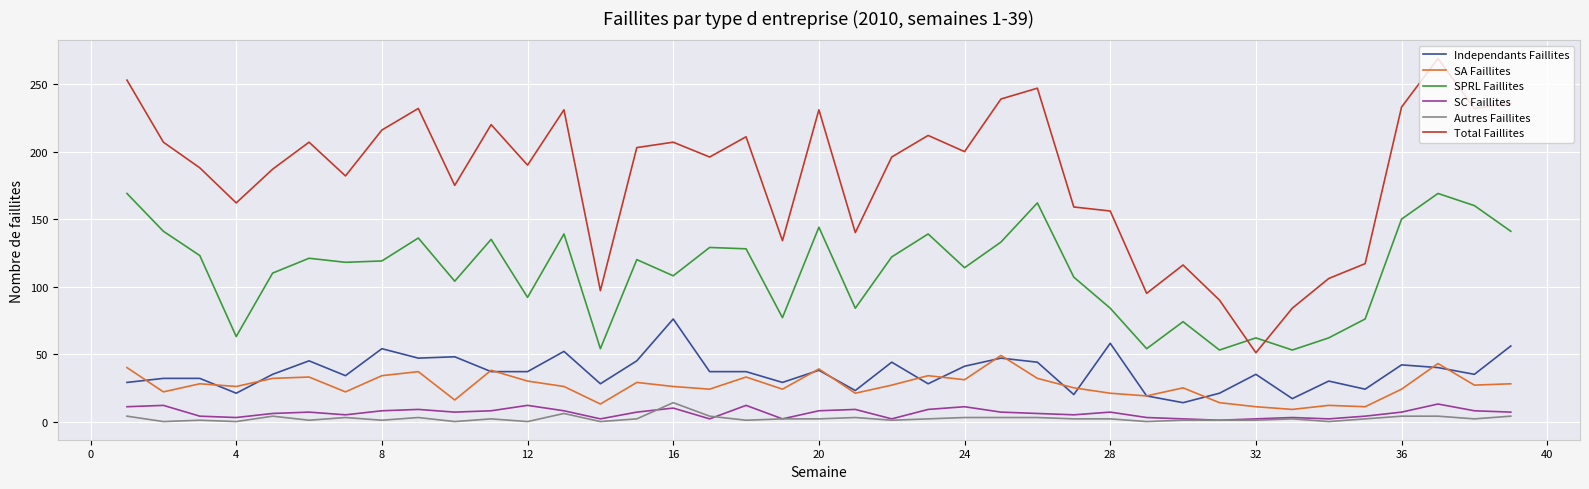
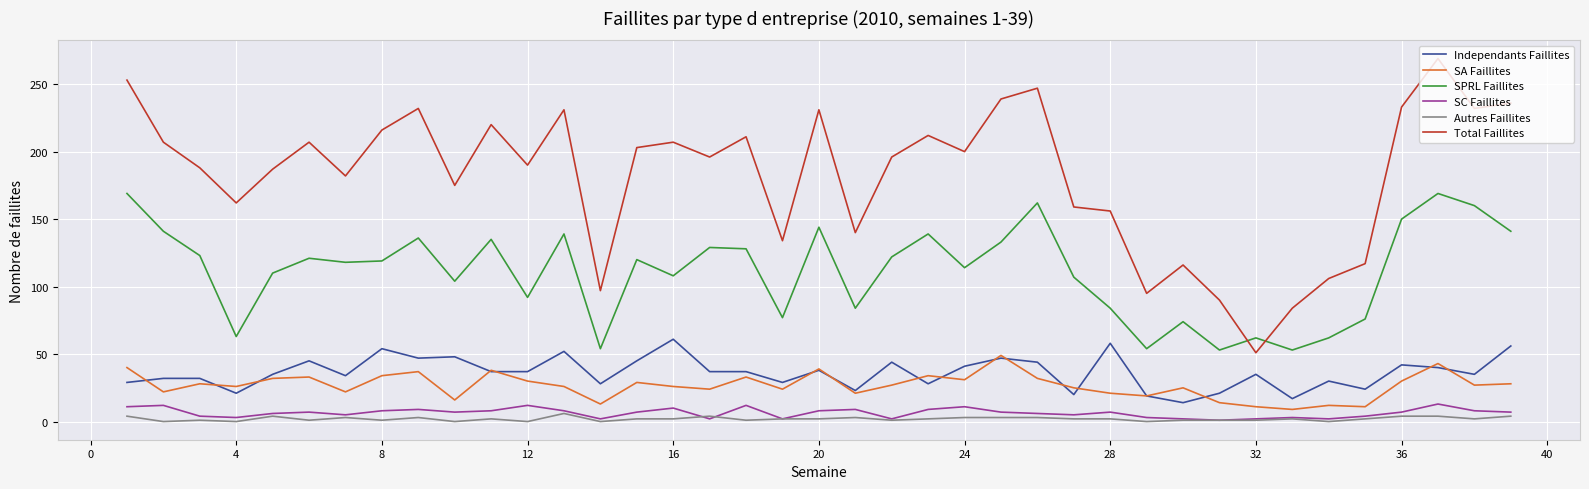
  {
    "Independants Faillites": {
      "4": 21,
      "8": 54,
      "12": 37,
-     "16": 76,
+     "16": 61,
      "24": 41,
      "28": 58,
      "32": 35,
      "36": 42
    },
    "SA Faillites": {
      "4": 26,
      "8": 34,
      "12": 30,
      "16": 26,
      "24": 31,
      "28": 21,
      "32": 11,
-     "36": 24
+     "36": 30
    },
    "SPRL Faillites": {
      "4": 63,
      "8": 119,
      "12": 92,
      "16": 108,
      "20": 144,
      "24": 114,
      "28": 84,
      "32": 62,
      "36": 150
    },
    "SC Faillites": {
      "4": 3,
      "8": 8,
      "12": 12,
      "16": 10,
      "20": 8,
      "24": 11,
      "28": 7,
      "36": 7
    },
    "Autres Faillites": {
      "4": 0,
      "8": 1,
      "12": 0,
-     "16": 14,
+     "16": 2,
      "20": 2,
      "24": 3,
      "28": 2,
      "36": 4
    },
    "Total Faillites": {
      "4": 162,
      "8": 216,
      "12": 190,
      "16": 207,
      "20": 231,
      "24": 200,
      "28": 156,
      "32": 51,
      "36": 233
    }
  }
